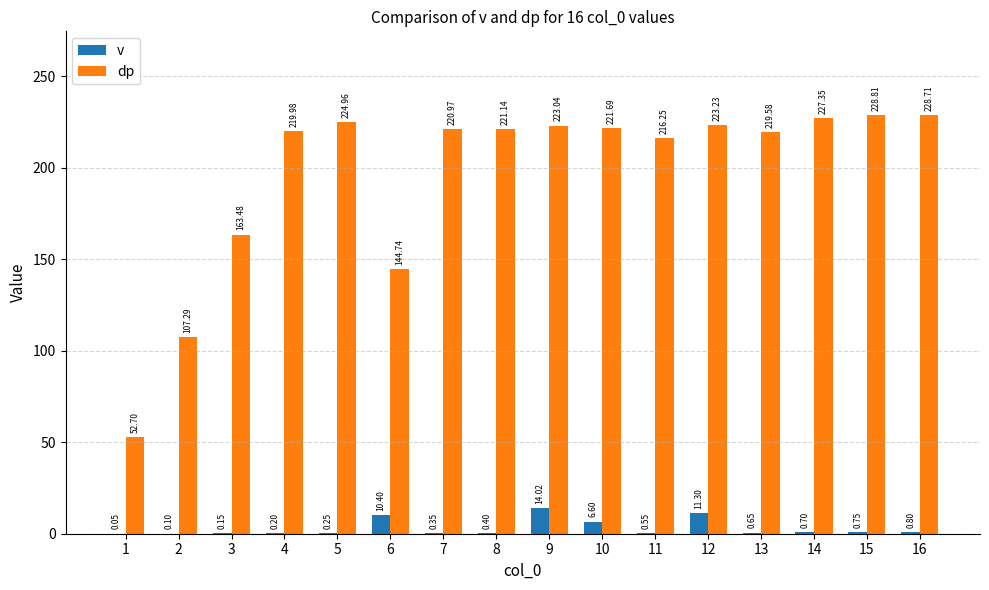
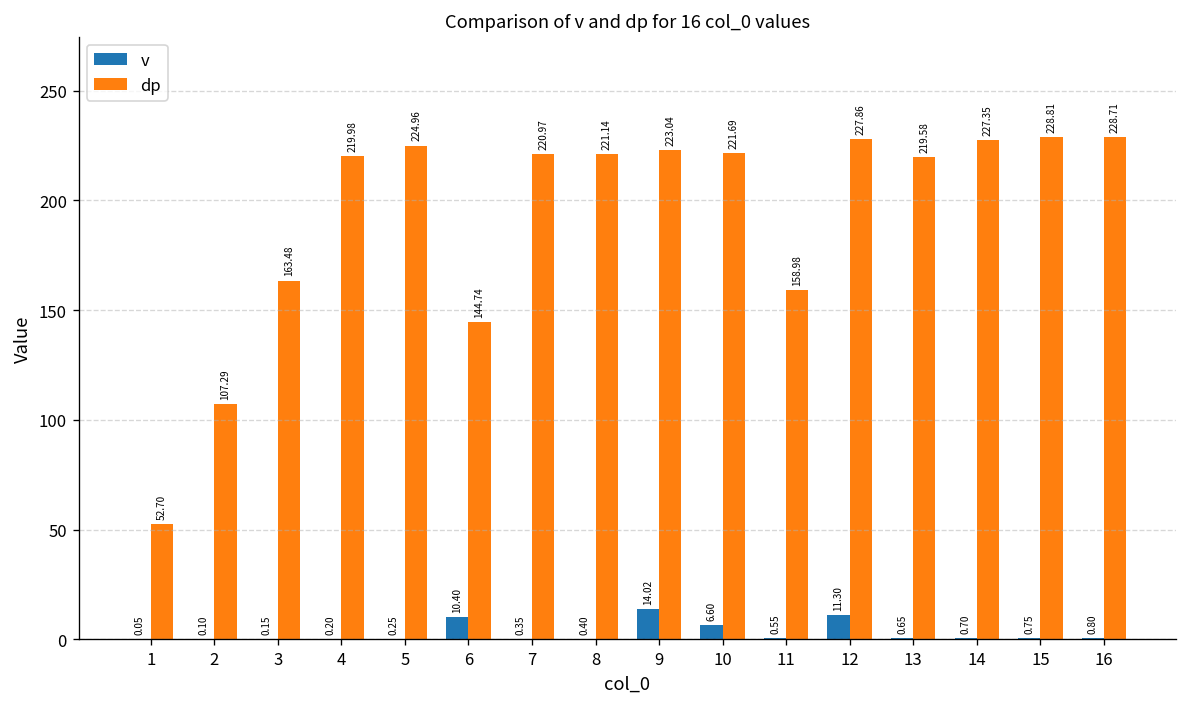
  {
    "v": {
      "1": 0.05,
      "2": 0.10,
      "3": 0.15,
      "4": 0.20,
      "5": 0.25,
      "6": 10.40,
      "7": 0.35,
      "8": 0.40,
      "9": 14.02,
      "10": 6.60,
      "11": 0.55,
      "12": 11.30,
      "13": 0.65,
      "14": 0.70,
      "15": 0.75,
      "16": 0.80
    },
    "dp": {
      "1": 52.70,
      "2": 107.29,
      "3": 163.48,
      "4": 219.98,
      "5": 224.96,
      "6": 144.74,
      "7": 220.97,
      "8": 221.14,
      "9": 223.04,
      "10": 221.69,
-     "11": 216.25,
-     "12": 223.23,
+     "11": 158.98,
+     "12": 227.86,
      "13": 219.58,
      "14": 227.35,
      "15": 228.81,
      "16": 228.71
    }
  }
